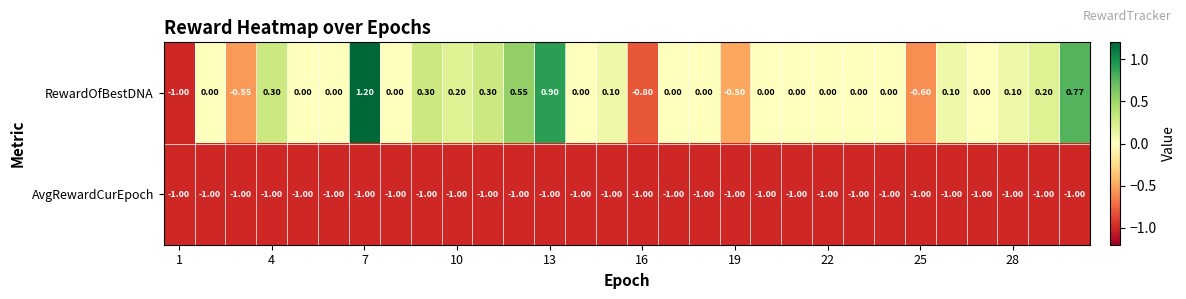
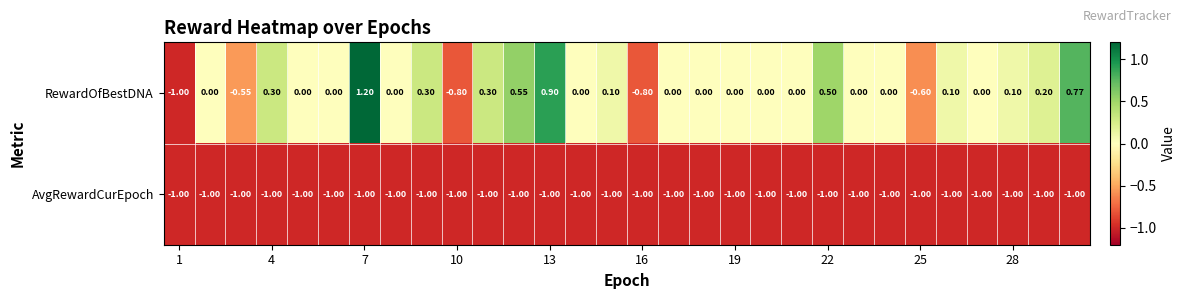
  {
    "RewardOfBestDNA": {
      "1": -1.00,
      "4": 0.30,
      "7": 1.20,
-     "10": 0.20,
+     "10": -0.80,
      "13": 0.90,
      "16": -0.80,
-     "19": -0.50,
-     "22": 0.00,
+     "19": 0.00,
+     "22": 0.50,
      "25": -0.60,
      "28": 0.10
    },
    "AvgRewardCurEpoch": {
      "1": -1.00,
      "4": -1.00,
      "7": -1.00,
      "10": -1.00,
      "13": -1.00,
      "16": -1.00,
      "19": -1.00,
      "22": -1.00,
      "25": -1.00,
      "28": -1.00
    }
  }
